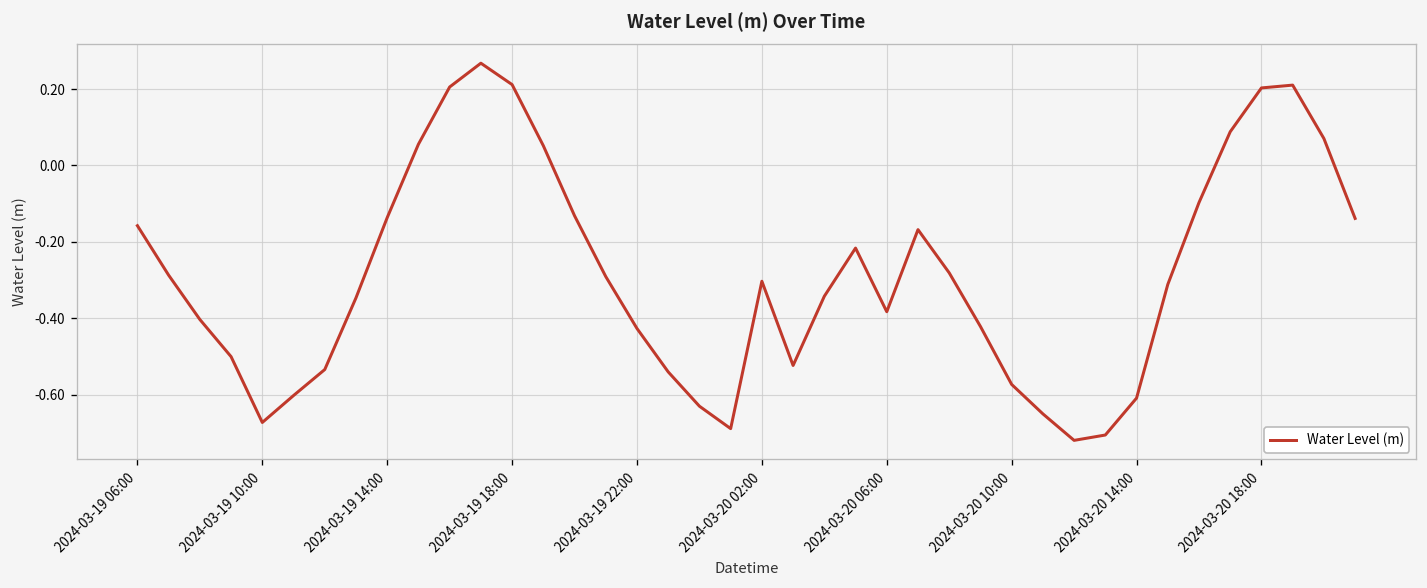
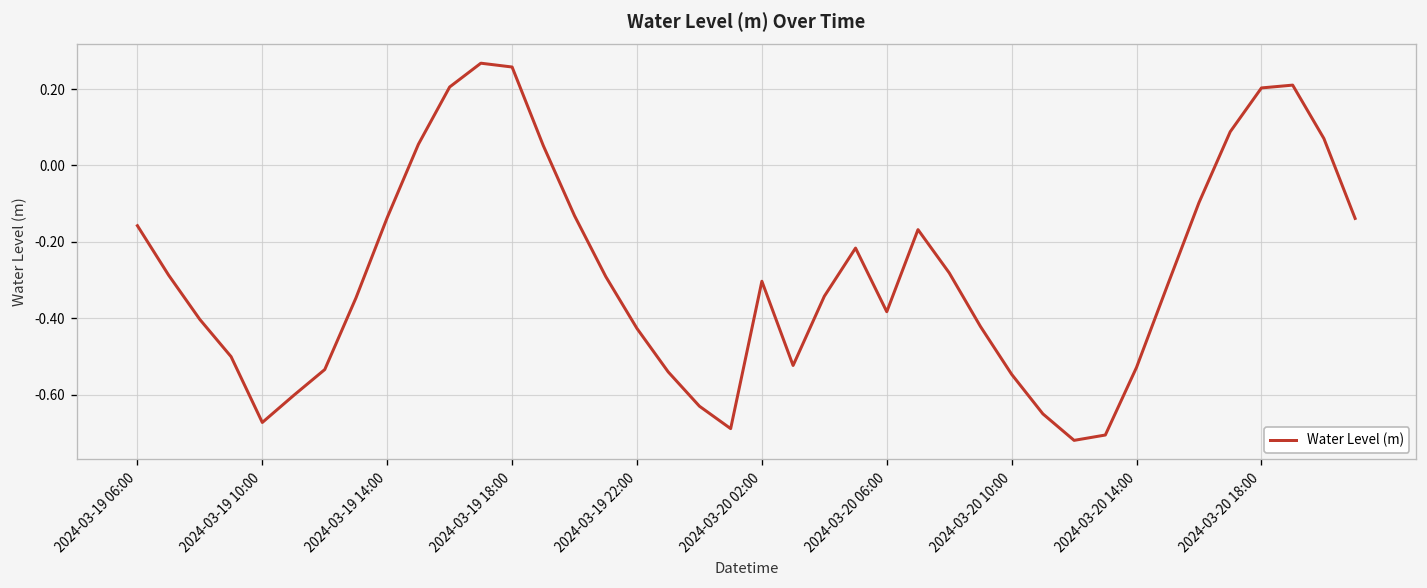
  {
    "2024-03-19 06:00": -0.16,
    "2024-03-19 10:00": -0.67,
    "2024-03-19 14:00": -0.14,
-   "2024-03-19 18:00": 0.21,
+   "2024-03-19 18:00": 0.26,
    "2024-03-19 22:00": -0.43,
    "2024-03-20 02:00": -0.30,
    "2024-03-20 06:00": -0.38,
-   "2024-03-20 10:00": -0.57,
-   "2024-03-20 14:00": -0.61,
+   "2024-03-20 10:00": -0.55,
+   "2024-03-20 14:00": -0.53,
    "2024-03-20 18:00": 0.20
  }
